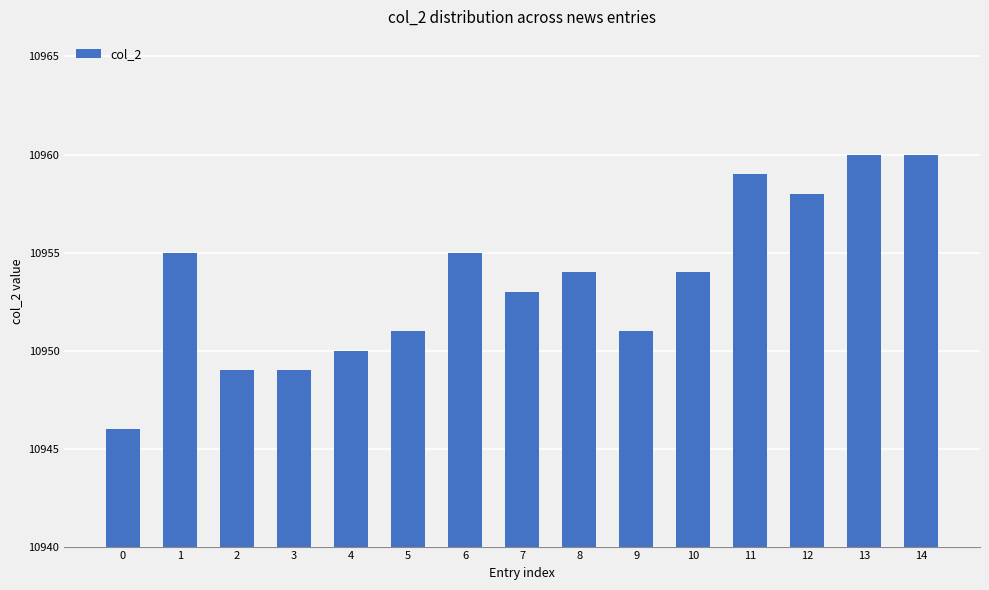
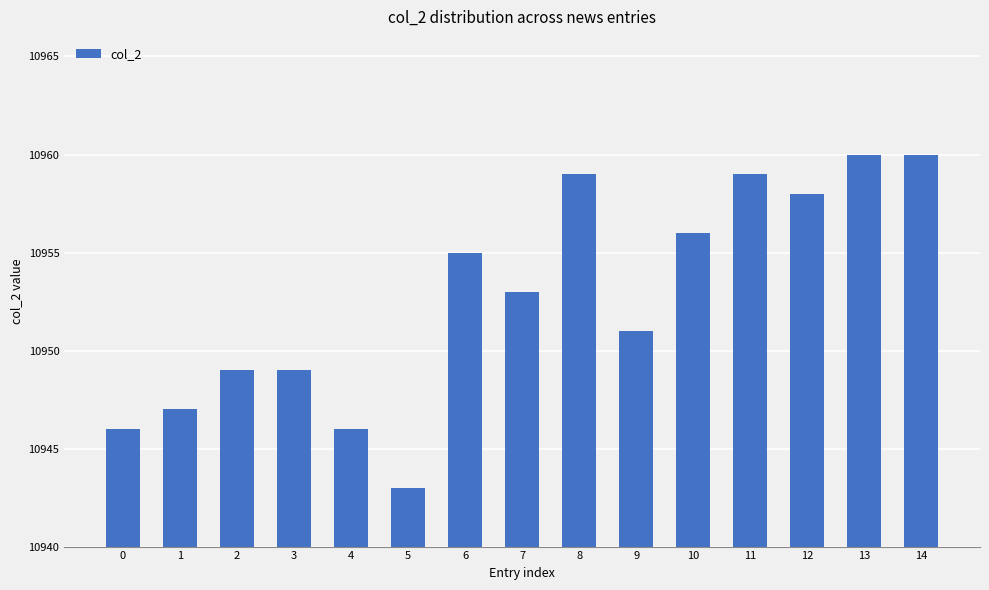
  {
    "0": 10946,
-   "1": 10955,
+   "1": 10947,
    "2": 10949,
    "3": 10949,
-   "4": 10950,
-   "5": 10951,
+   "4": 10946,
+   "5": 10943,
    "6": 10955,
    "7": 10953,
-   "8": 10954,
+   "8": 10959,
    "9": 10951,
-   "10": 10954,
+   "10": 10956,
    "11": 10959,
    "12": 10958,
    "13": 10960,
    "14": 10960
  }
